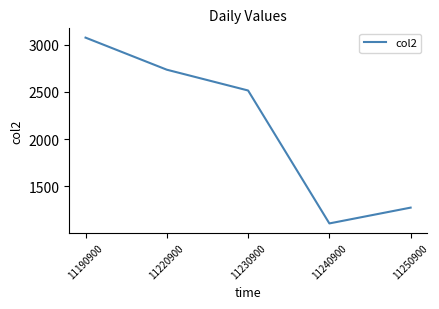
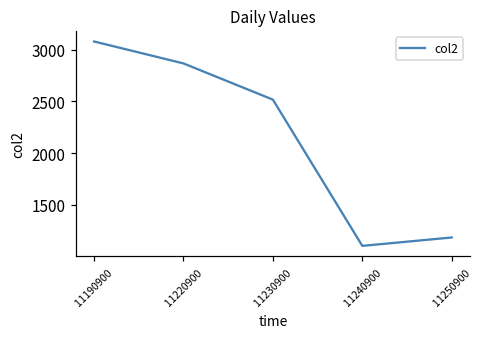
  {
    "11190900": 3100,
-   "11220900": 2700,
+   "11220900": 2900,
    "11230900": 2500,
    "11240900": 1100,
-   "11250900": 1300
+   "11250900": 1200
  }
